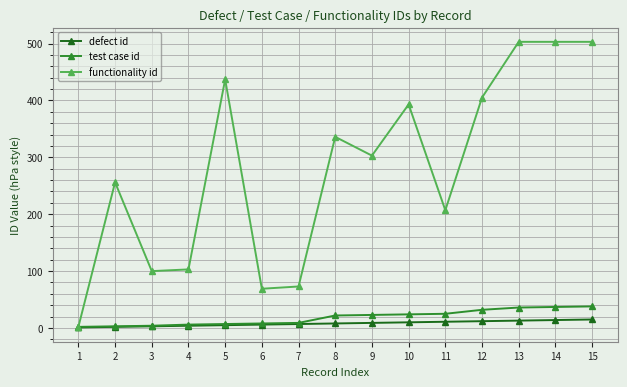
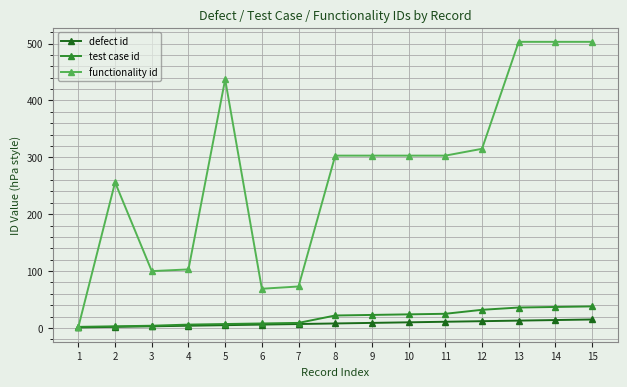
  {
    "functionality id": {
      "2": 260,
      "3": 100,
      "4": 100,
      "5": 440,
      "6": 70,
      "7": 70,
-     "8": 340,
+     "8": 300,
      "9": 300,
-     "10": 390,
-     "11": 210,
-     "12": 410,
+     "10": 300,
+     "11": 300,
+     "12": 320,
      "13": 500,
      "14": 500,
      "15": 500
    }
  }
